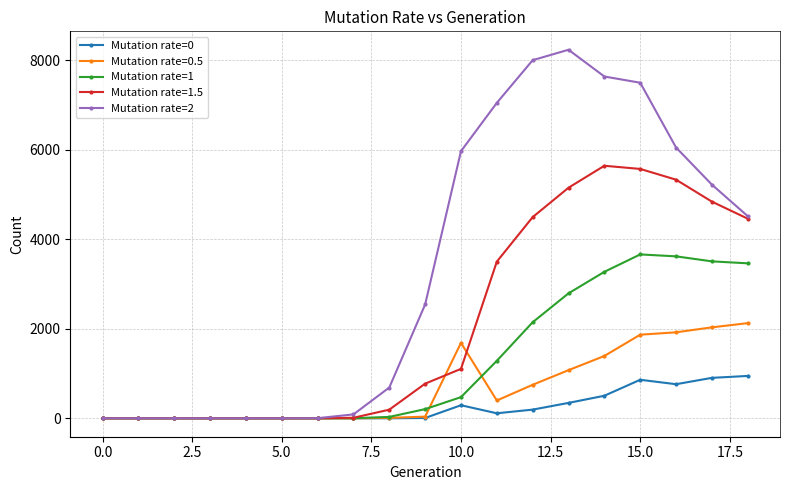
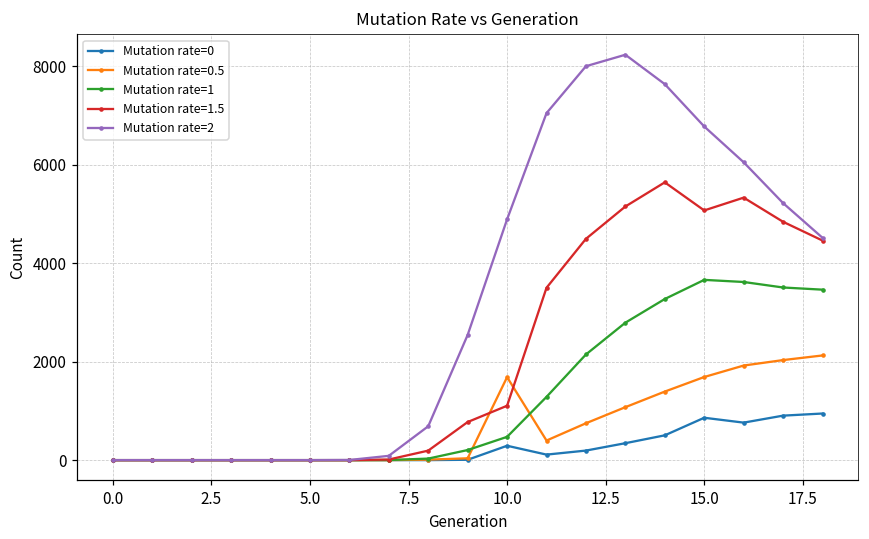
  {
    "Mutation rate=0": {
      "10.0": 300,
      "15.0": 900
    },
    "Mutation rate=0.5": {
      "10.0": 1700,
-     "15.0": 1900
+     "15.0": 1700
    },
    "Mutation rate=1": {
      "10.0": 500,
      "15.0": 3700
    },
    "Mutation rate=1.5": {
      "10.0": 1100,
-     "15.0": 5600
+     "15.0": 5100
    },
    "Mutation rate=2": {
-     "10.0": 6000,
-     "15.0": 7500
+     "10.0": 4900,
+     "15.0": 6800
    }
  }
